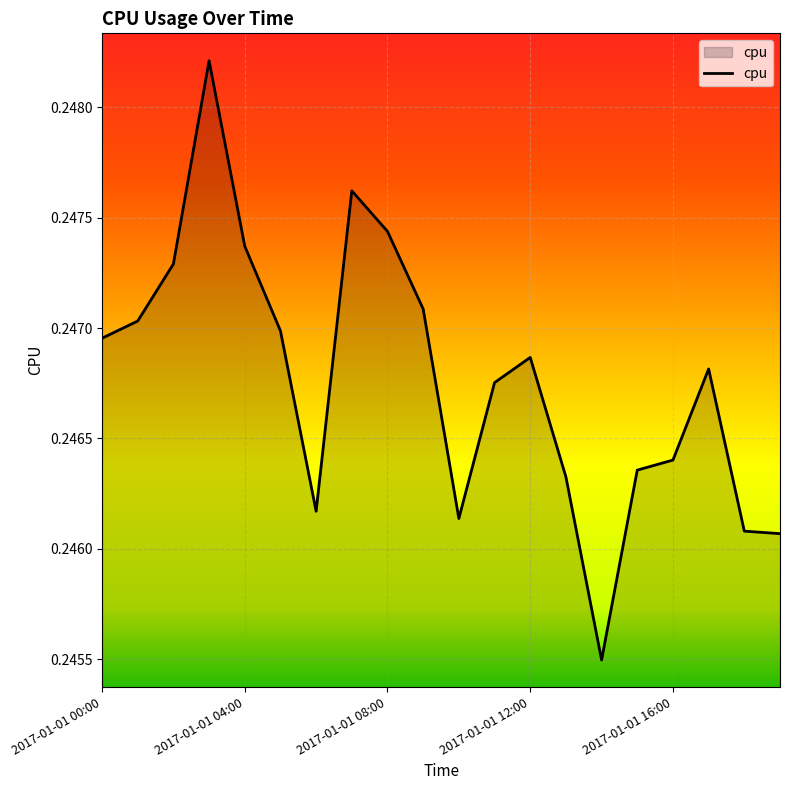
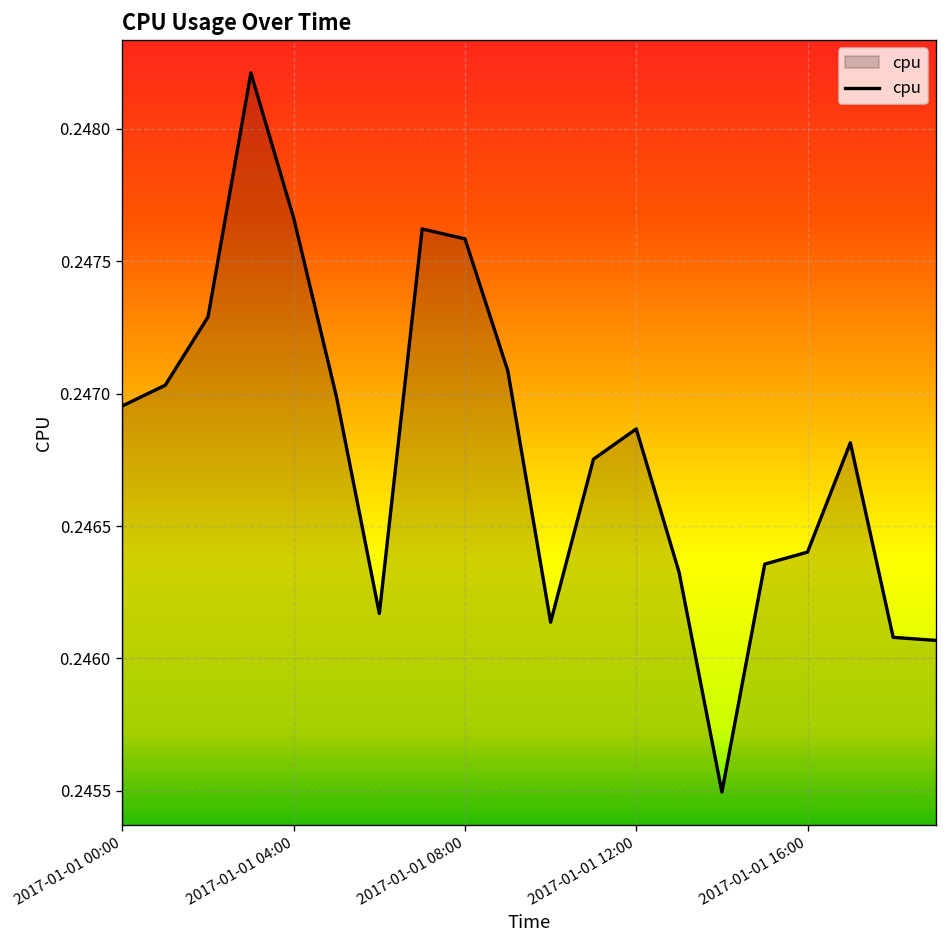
  {
    "2017-01-01 00:00": 0.24695,
-   "2017-01-01 04:00": 0.24737,
-   "2017-01-01 08:00": 0.24744,
+   "2017-01-01 04:00": 0.24766,
+   "2017-01-01 08:00": 0.24758,
    "2017-01-01 12:00": 0.24687,
    "2017-01-01 16:00": 0.24640
  }
